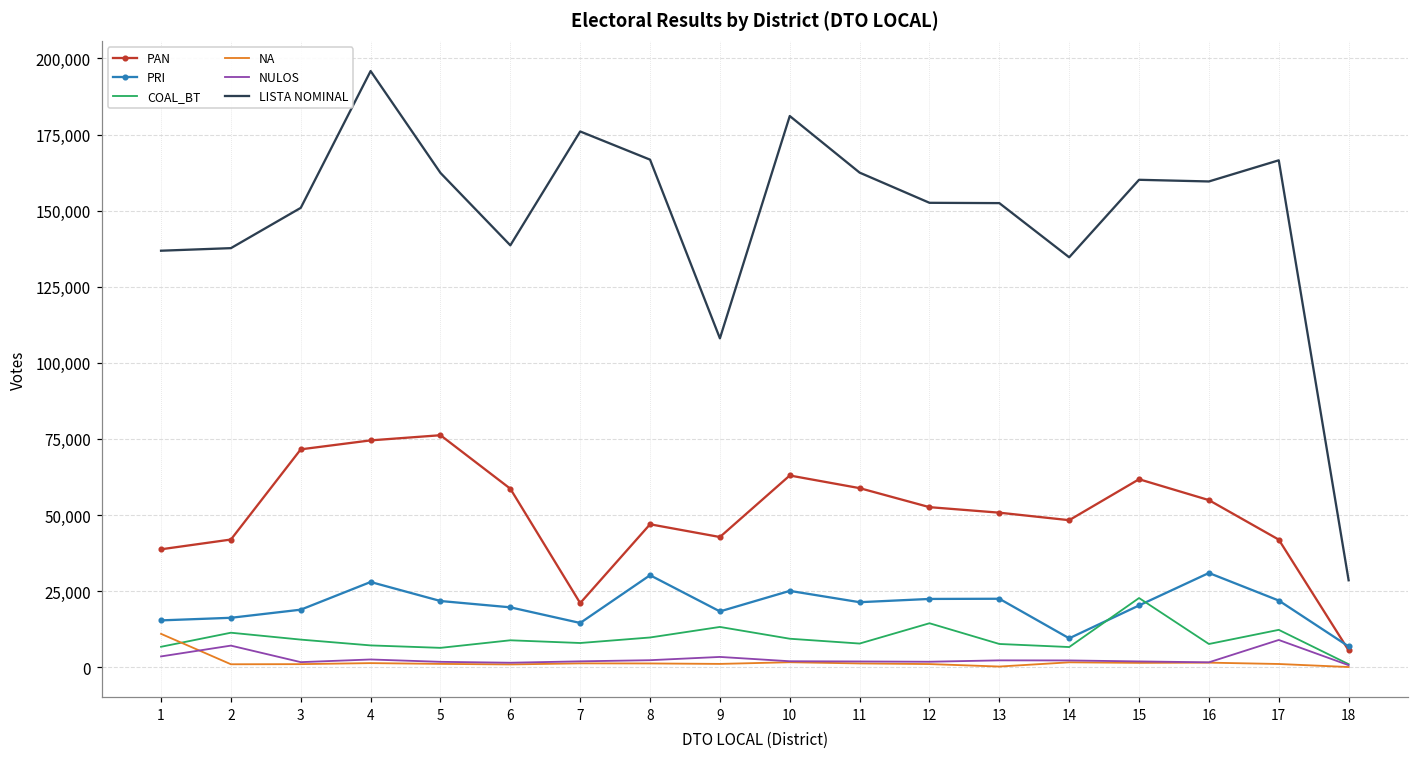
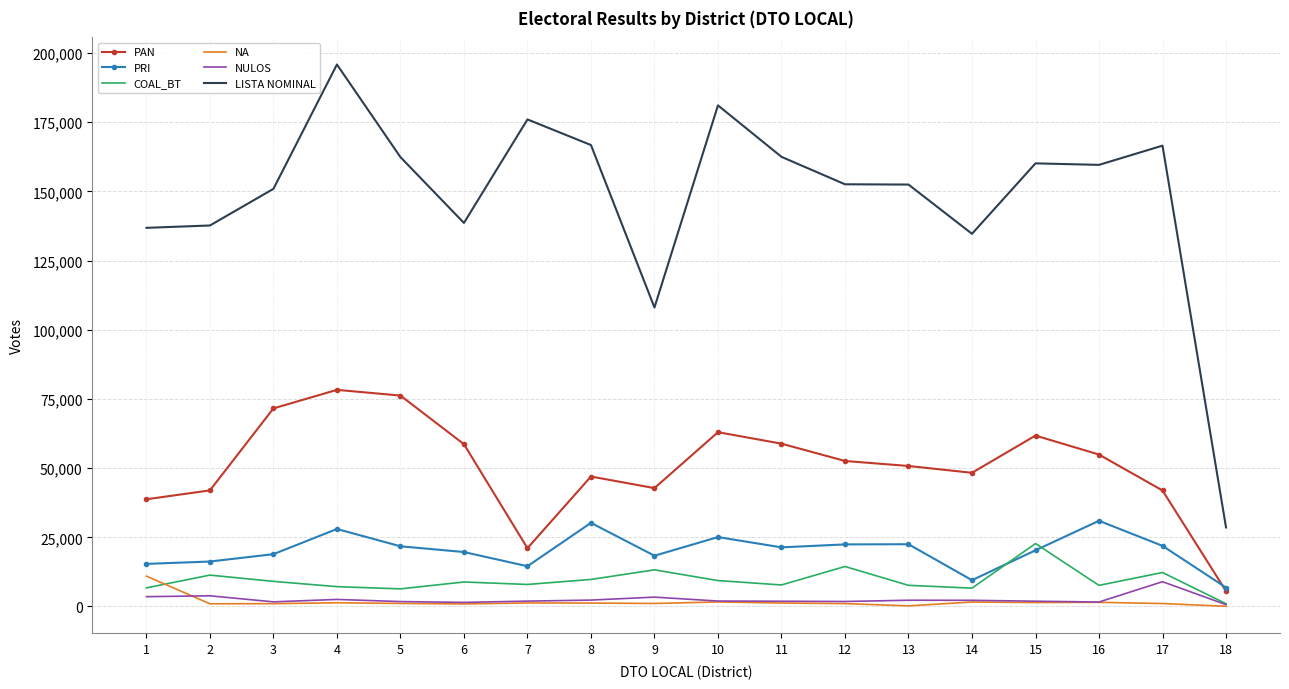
  {
    "PAN": {
      "1": "39,000",
      "2": "42,000",
      "3": "72,000",
-     "4": "75,000",
+     "4": "78,000",
      "5": "76,000",
      "6": "59,000",
      "7": "21,000",
      "8": "47,000",
      "9": "43,000",
      "10": "63,000",
      "11": "59,000",
      "12": "53,000",
      "13": "51,000",
      "14": "48,000",
      "15": "62,000",
      "16": "55,000",
      "17": "42,000",
      "18": "6,000"
    },
    "PRI": {
      "1": "15,000",
      "2": "16,000",
      "3": "19,000",
      "4": "28,000",
      "5": "22,000",
      "6": "20,000",
      "7": "15,000",
      "8": "30,000",
      "9": "18,000",
      "10": "25,000",
      "11": "21,000",
      "12": "22,000",
      "13": "22,000",
      "14": "9,000",
      "15": "20,000",
      "16": "31,000",
      "17": "22,000",
      "18": "7,000"
    },
    "COAL_BT": {
      "1": "7,000",
      "2": "11,000",
      "3": "9,000",
      "4": "7,000",
      "5": "6,000",
      "6": "9,000",
      "7": "8,000",
      "8": "10,000",
      "9": "13,000",
      "10": "9,000",
      "11": "8,000",
      "12": "14,000",
      "13": "8,000",
      "14": "7,000",
      "15": "23,000",
      "16": "8,000",
      "17": "12,000"
    },
    "NA": {
      "1": "11,000",
      "2": "1,000",
      "4": "1,000",
      "8": "1,000",
      "9": "1,000",
      "13": "0",
      "17": "1,000"
    },
    "NULOS": {
      "1": "4,000",
-     "2": "7,000",
+     "2": "4,000",
      "4": "3,000",
      "8": "2,000",
      "9": "3,000",
      "13": "2,000",
      "17": "9,000"
    },
    "LISTA NOMINAL": {
      "1": "137,000",
      "2": "138,000",
      "3": "151,000",
      "4": "196,000",
      "5": "162,000",
      "6": "139,000",
      "7": "176,000",
      "8": "167,000",
      "9": "108,000",
      "10": "181,000",
      "11": "162,000",
      "12": "153,000",
      "13": "152,000",
      "14": "135,000",
      "15": "160,000",
      "16": "160,000",
      "17": "167,000",
      "18": "29,000"
    }
  }
